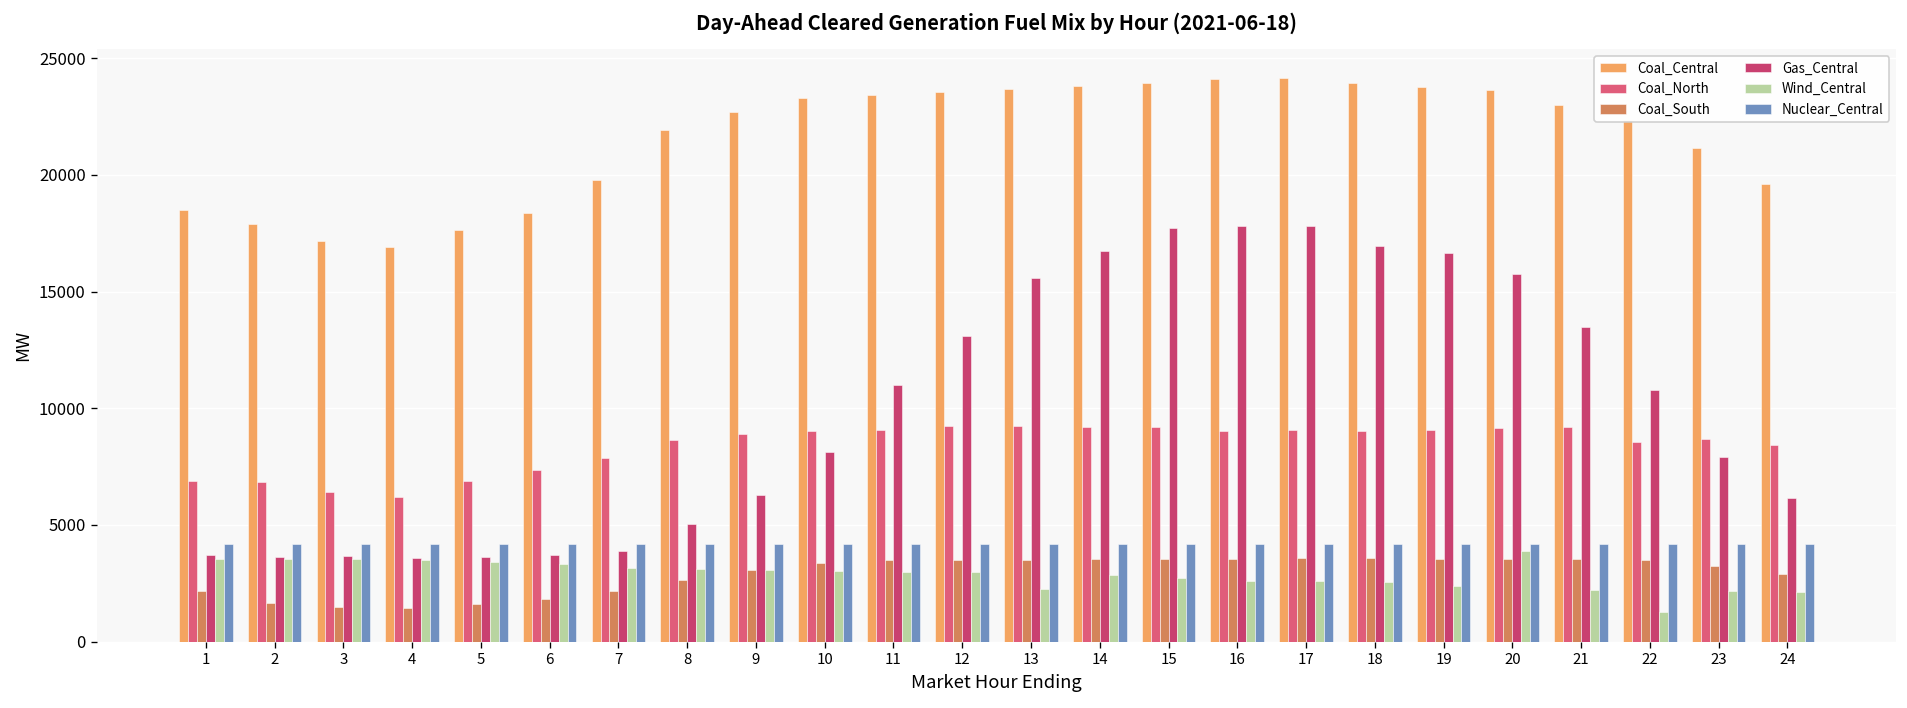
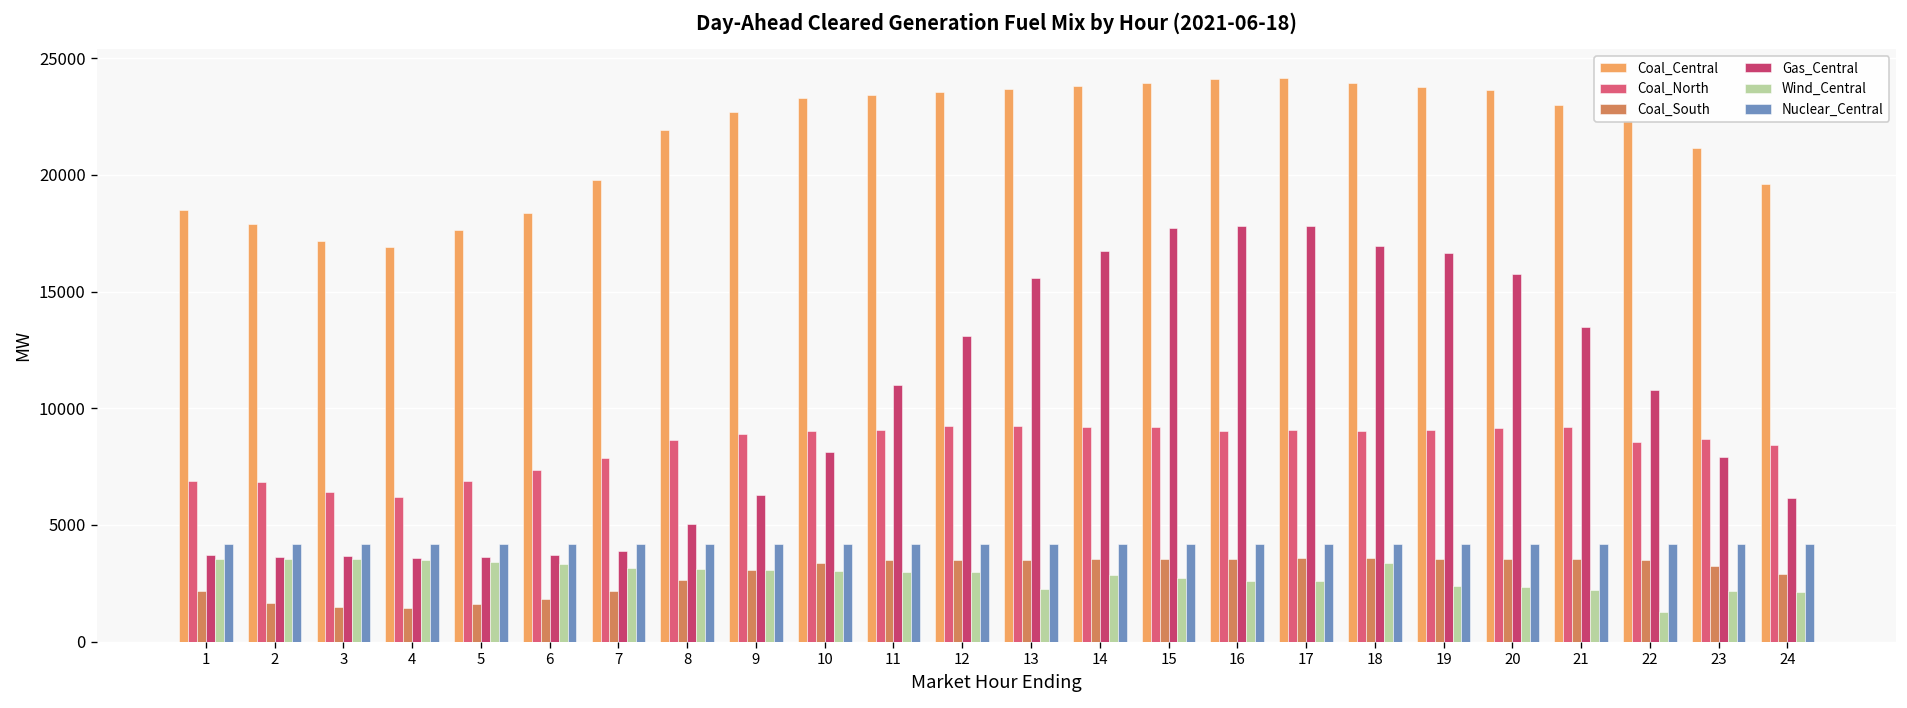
  {
    "Wind_Central": {
      "1": 3500,
      "2": 3600,
      "3": 3500,
      "4": 3500,
      "5": 3400,
      "6": 3300,
      "7": 3100,
      "8": 3100,
      "9": 3100,
      "10": 3000,
      "11": 3000,
      "12": 3000,
      "13": 2200,
      "14": 2800,
      "15": 2700,
      "16": 2600,
      "17": 2600,
-     "18": 2500,
+     "18": 3400,
      "19": 2400,
-     "20": 3900,
+     "20": 2300,
      "21": 2200,
      "22": 1300,
      "23": 2200,
      "24": 2100
    },
    "Nuclear_Central": {
      "1": 4200,
      "2": 4200,
      "3": 4200,
      "4": 4200,
      "5": 4200,
      "6": 4200,
      "7": 4200,
      "8": 4200,
      "9": 4200,
      "10": 4200,
      "11": 4200,
      "12": 4200,
      "13": 4200,
      "14": 4200,
      "15": 4200,
      "16": 4200,
      "17": 4200,
      "18": 4200,
      "19": 4200,
      "20": 4200,
      "21": 4200,
      "22": 4200,
      "23": 4200,
      "24": 4200
    }
  }
